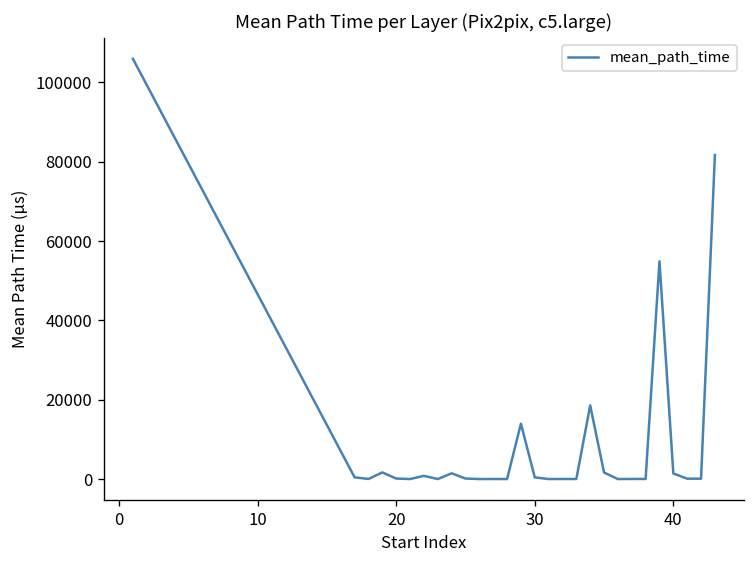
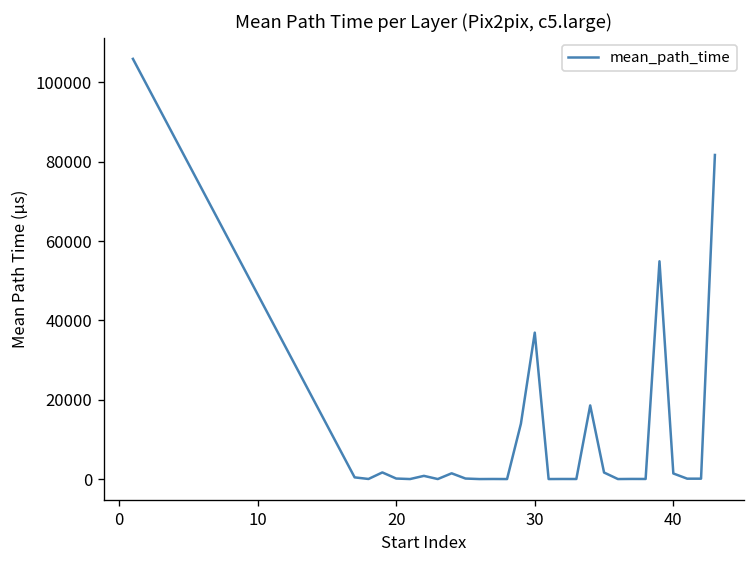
  {
    "20": 0,
-   "30": 0,
+   "30": 37000,
    "40": 1000
  }
